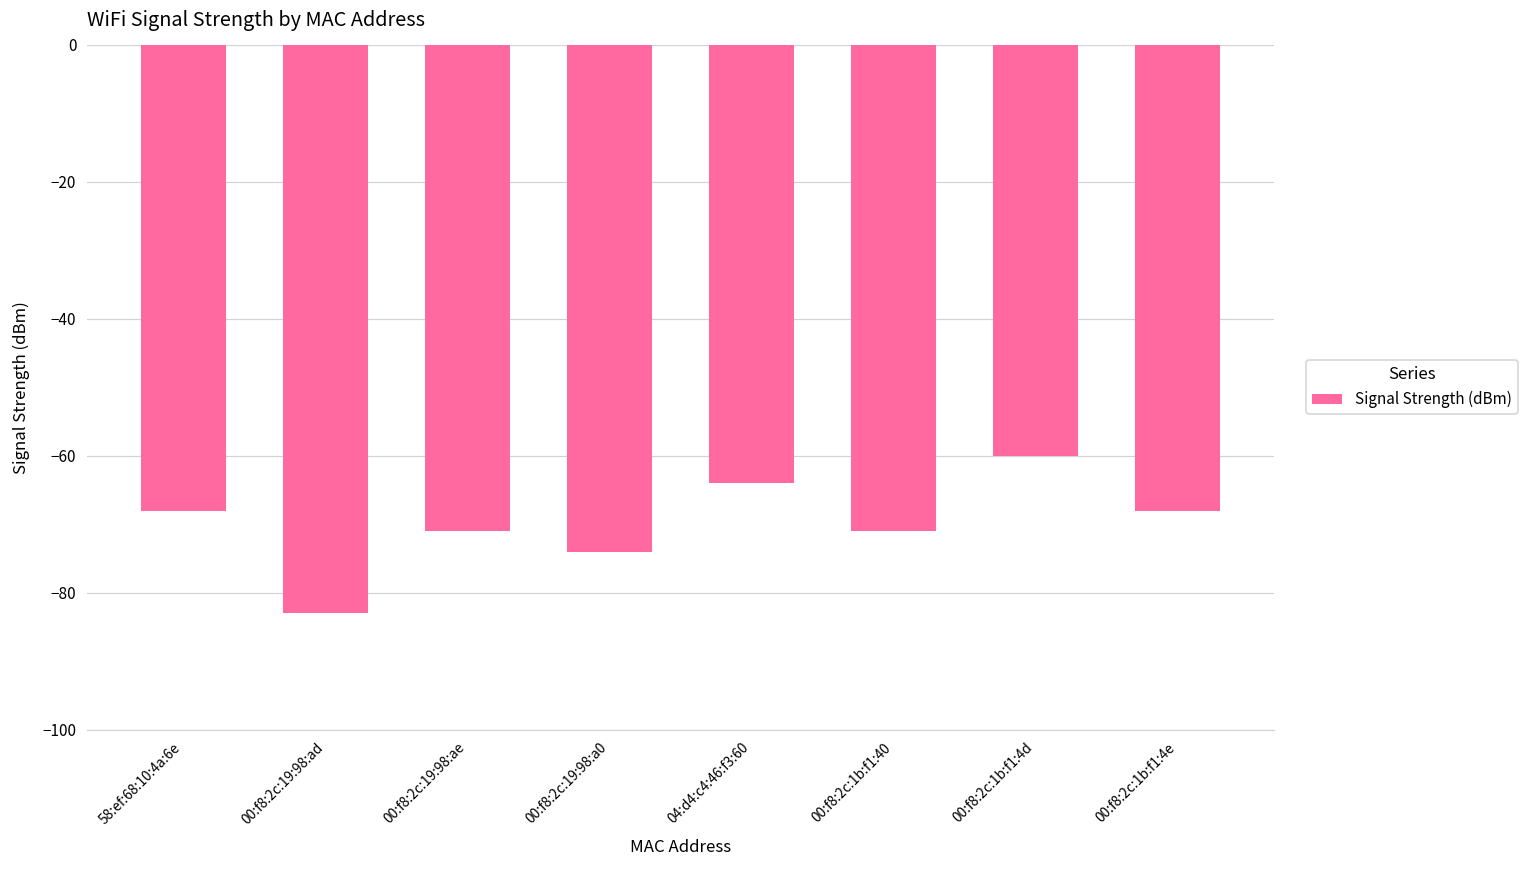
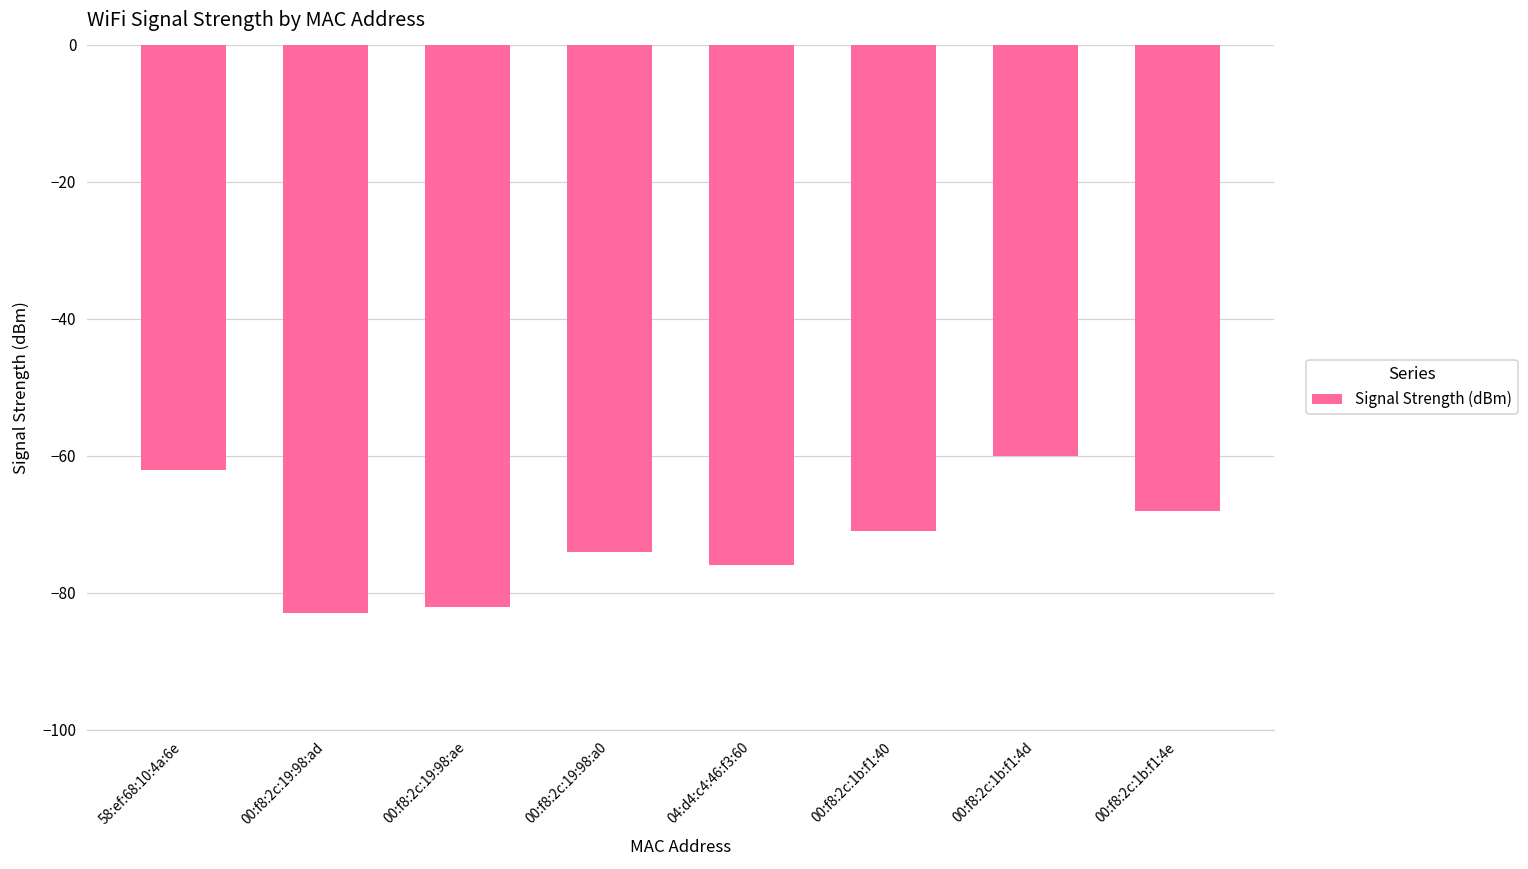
  {
-   "58:ef:68:10:4a:6e": -68,
+   "58:ef:68:10:4a:6e": -62,
    "00:f8:2c:19:98:ad": -83,
-   "00:f8:2c:19:98:ae": -71,
+   "00:f8:2c:19:98:ae": -82,
    "00:f8:2c:19:98:a0": -74,
-   "04:d4:c4:46:f3:60": -64,
+   "04:d4:c4:46:f3:60": -76,
    "00:f8:2c:1b:f1:40": -71,
    "00:f8:2c:1b:f1:4d": -60,
    "00:f8:2c:1b:f1:4e": -68
  }
